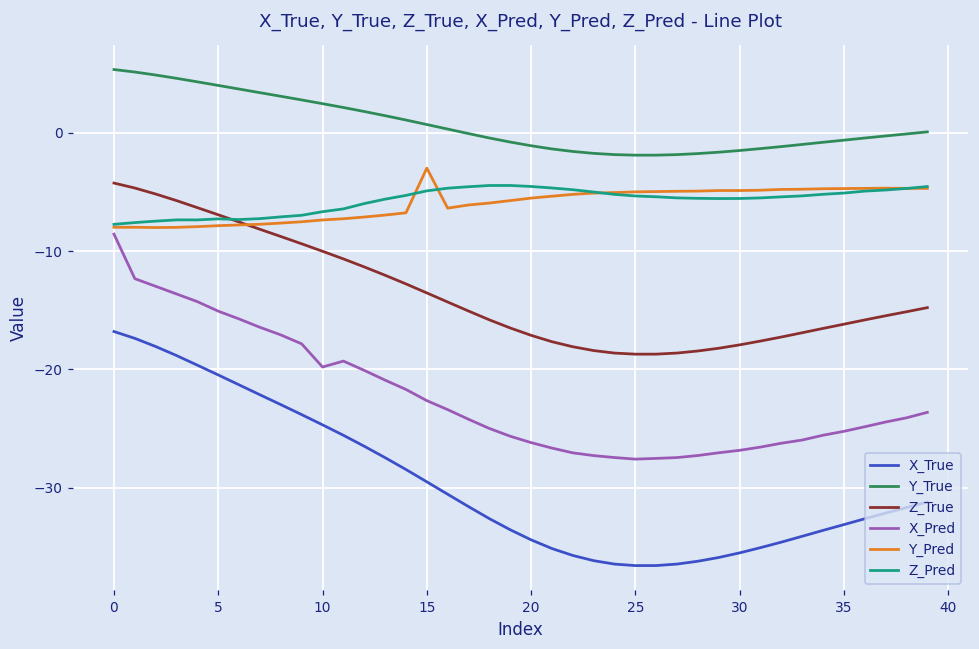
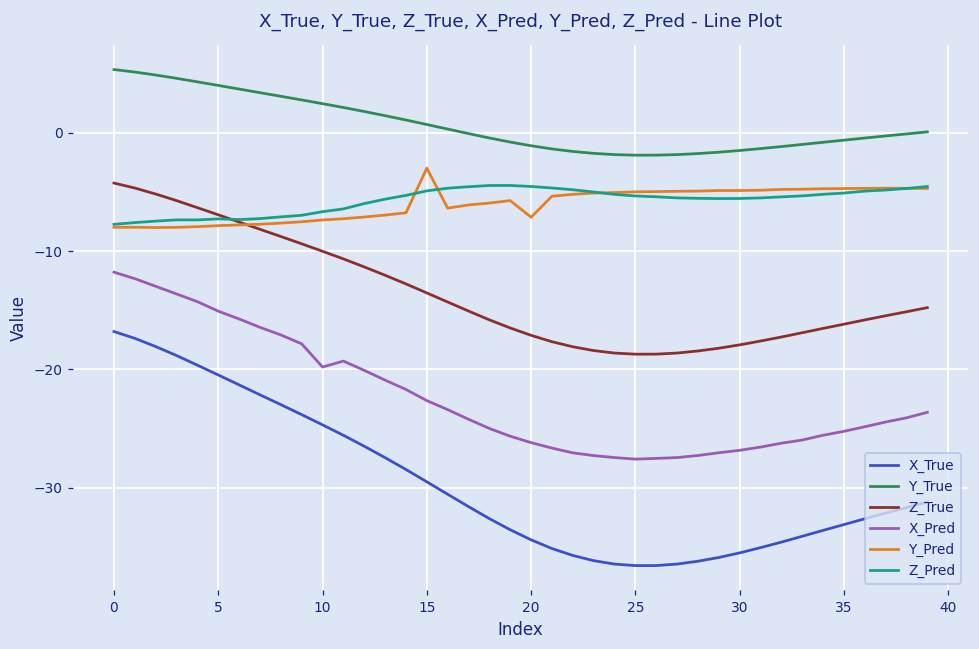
  {
    "X_True": {
      "0": -16.8,
      "5": -20.5,
      "10": -24.7,
      "15": -29.5,
      "20": -34.4,
      "25": -36.6,
      "30": -35.5,
      "35": -33.1
    },
    "Z_True": {
      "0": -4.3,
      "5": -6.9,
      "10": -10.0,
      "15": -13.5,
      "20": -17.1,
      "25": -18.7,
      "30": -17.9,
      "35": -16.2
    },
    "X_Pred": {
-     "0": -8.6,
+     "0": -11.8,
      "5": -15.1,
      "10": -19.8,
      "15": -22.6,
      "20": -26.2,
      "25": -27.6,
      "30": -26.8,
      "35": -25.2
    },
    "Y_Pred": {
      "0": -8.0,
      "5": -7.9,
      "10": -7.4,
      "15": -3.0,
-     "20": -5.5,
+     "20": -7.1,
      "25": -5.0,
      "30": -4.9,
      "35": -4.7
    }
  }
